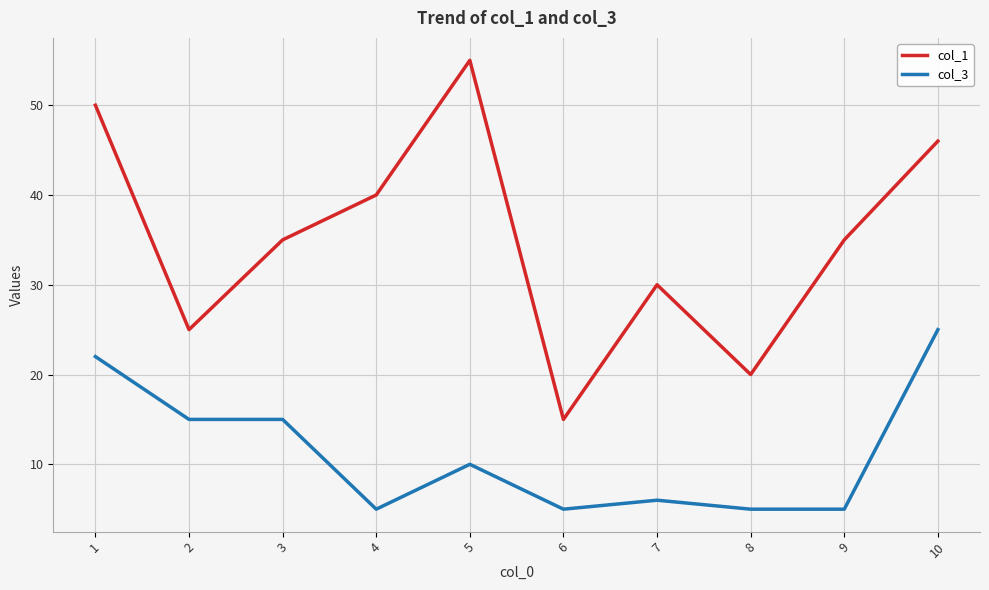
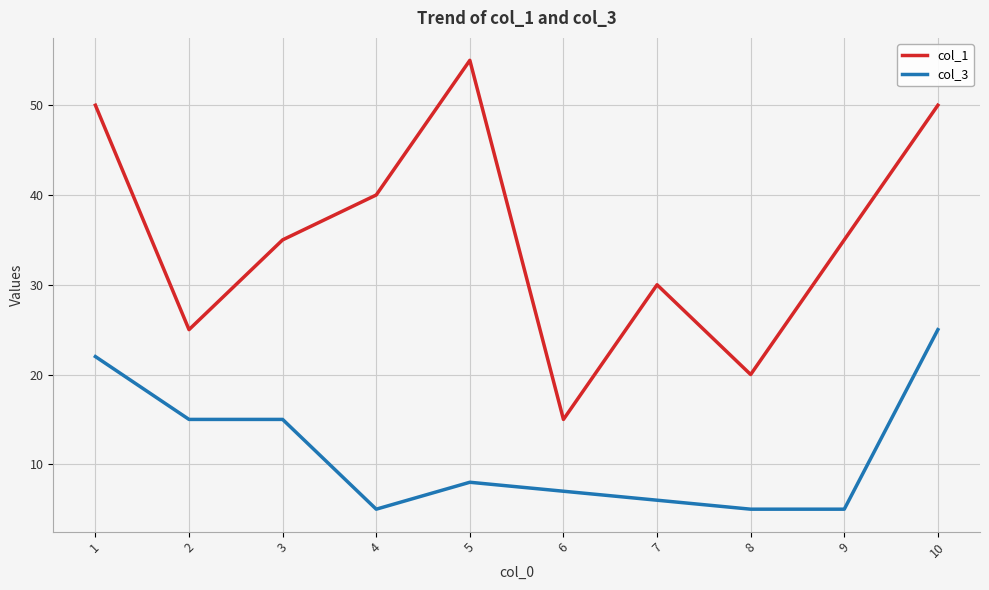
  {
    "col_1": {
      "1": 50,
      "2": 25,
      "3": 35,
      "4": 40,
      "5": 55,
      "6": 15,
      "7": 30,
      "8": 20,
      "9": 35,
-     "10": 46
+     "10": 50
    },
    "col_3": {
      "1": 22,
      "2": 15,
      "3": 15,
      "4": 5,
-     "5": 10,
-     "6": 5,
+     "5": 8,
+     "6": 7,
      "7": 6,
      "8": 5,
      "9": 5,
      "10": 25
    }
  }
